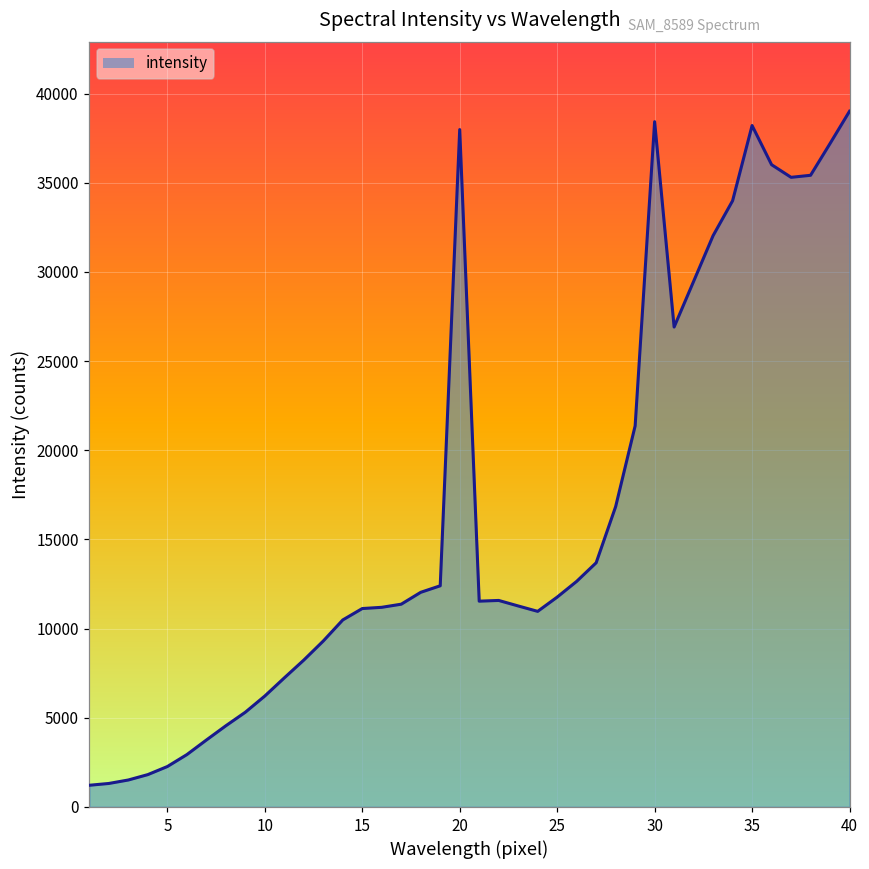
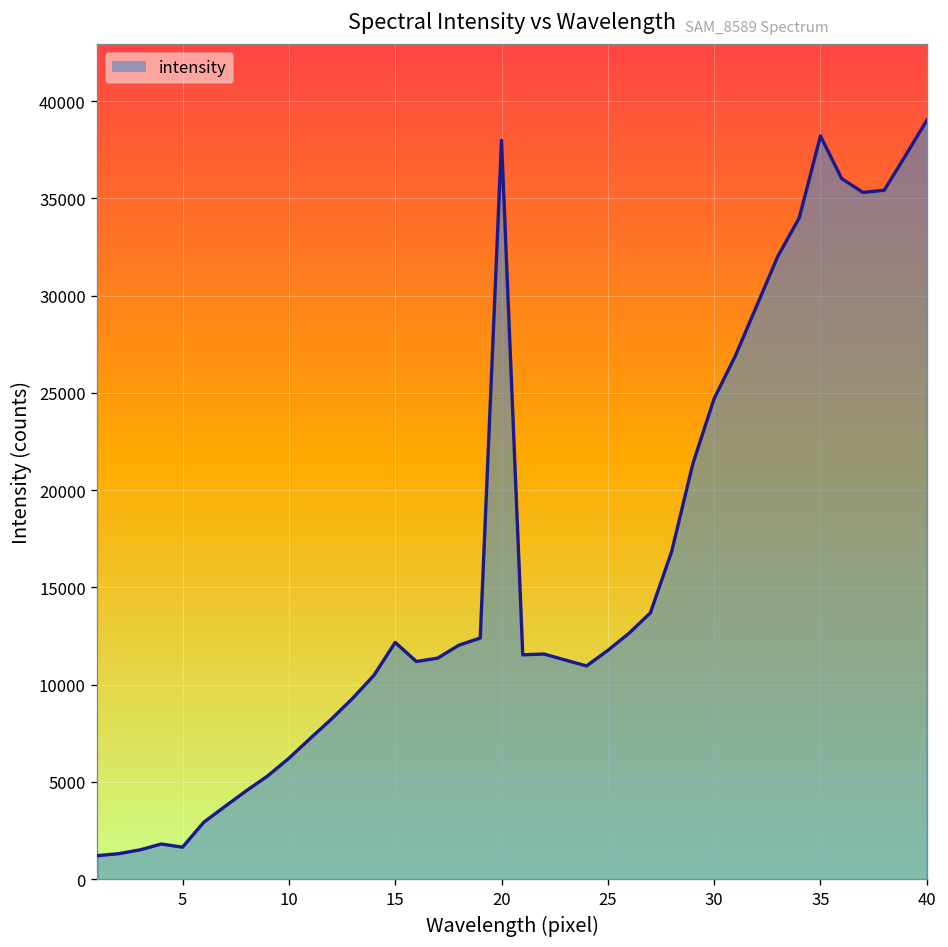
  {
-   "5": 2300,
+   "5": 1600,
    "10": 6200,
-   "15": 11100,
+   "15": 12200,
    "20": 38000,
    "25": 11800,
-   "30": 38400,
+   "30": 24700,
    "35": 38200,
    "40": 39000
  }
